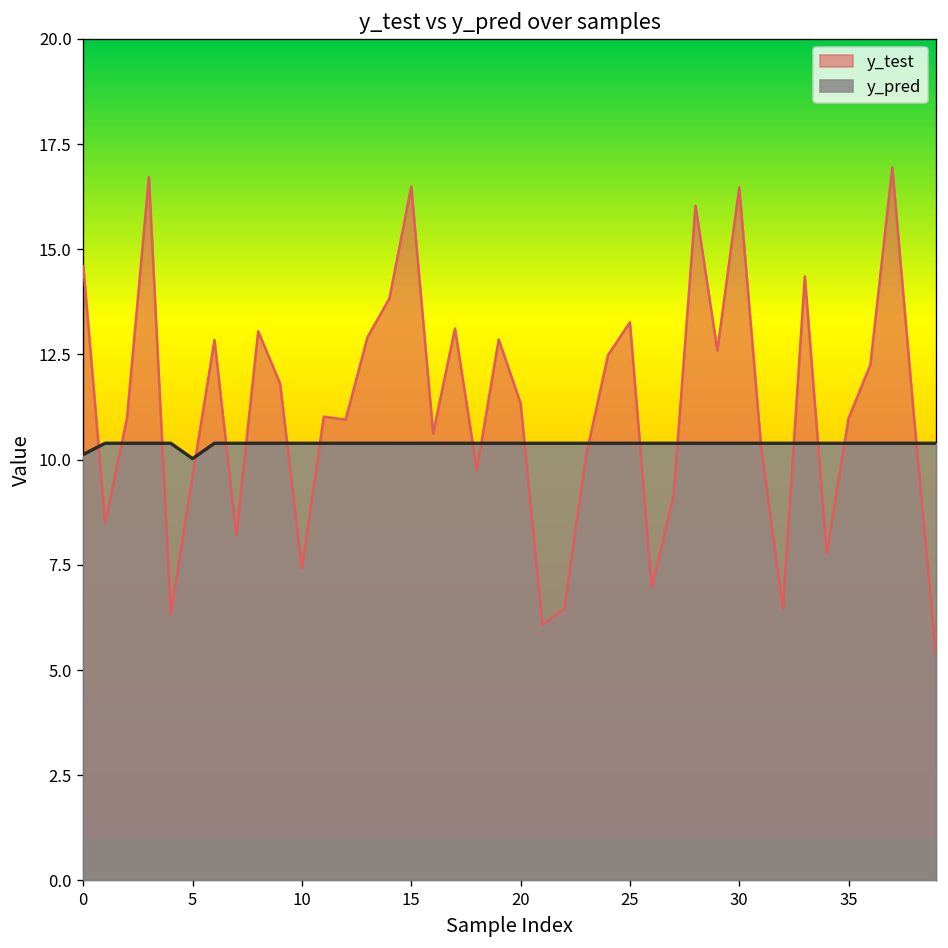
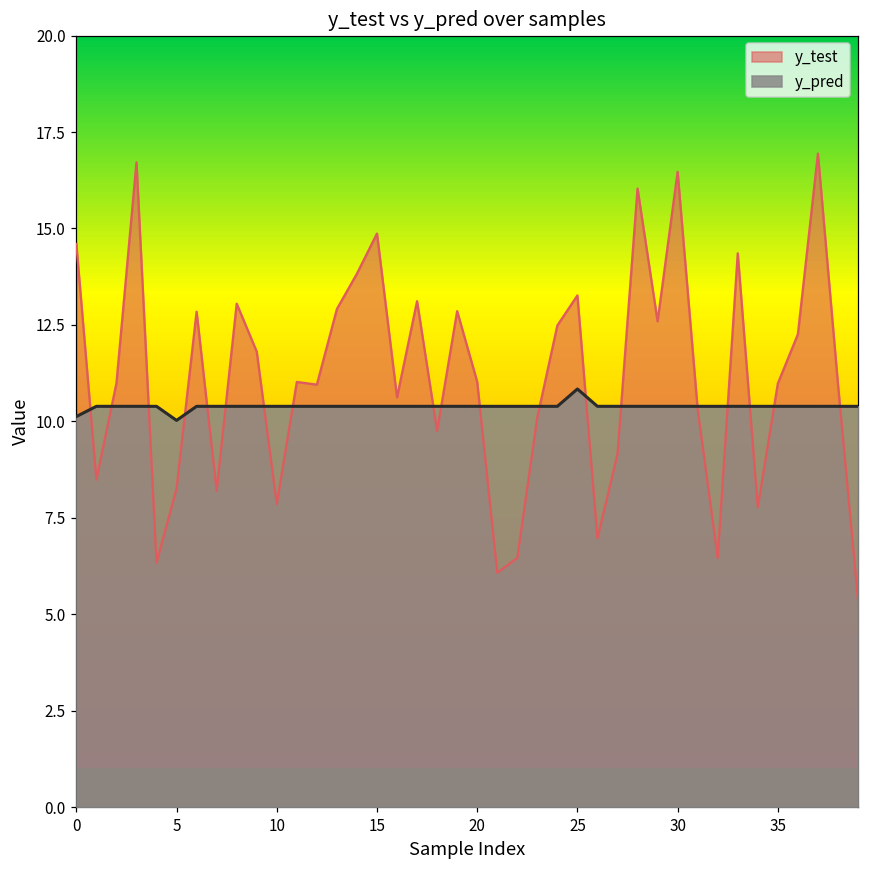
  {
    "y_test": {
      "0": 14.6,
-     "5": 9.6,
-     "10": 7.4,
-     "15": 16.5,
-     "20": 11.3,
+     "5": 8.3,
+     "10": 7.9,
+     "15": 14.9,
+     "20": 11.0,
      "25": 13.3,
      "30": 16.5,
      "35": 11.0
    },
    "y_pred": {
      "0": 10.1,
      "5": 10.0,
      "10": 10.4,
      "15": 10.4,
      "20": 10.4,
-     "25": 10.4,
+     "25": 10.8,
      "30": 10.4,
      "35": 10.4
    }
  }
